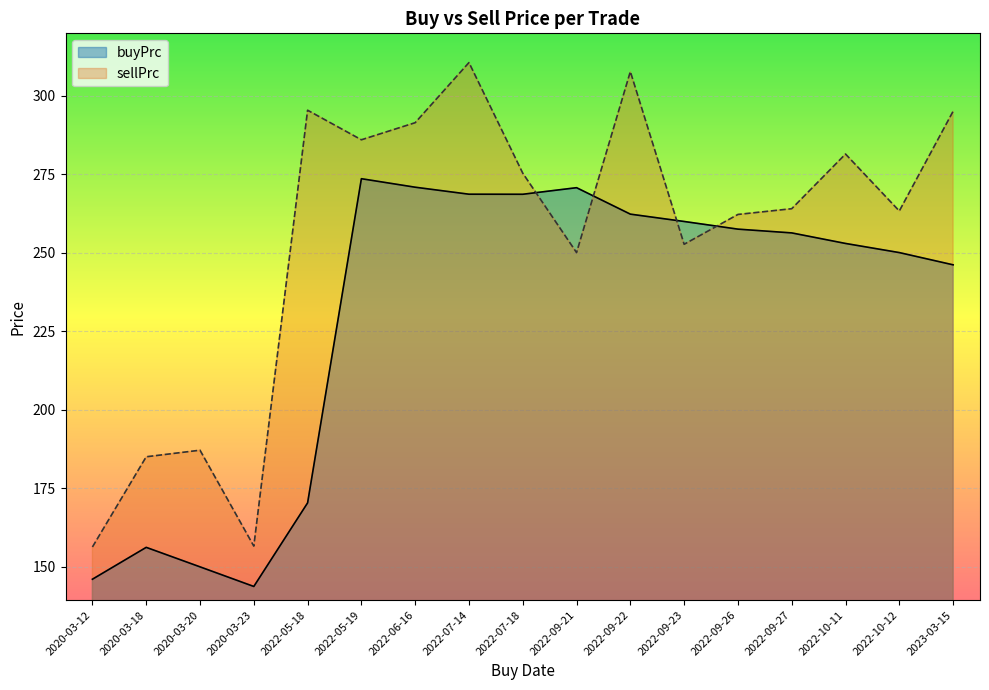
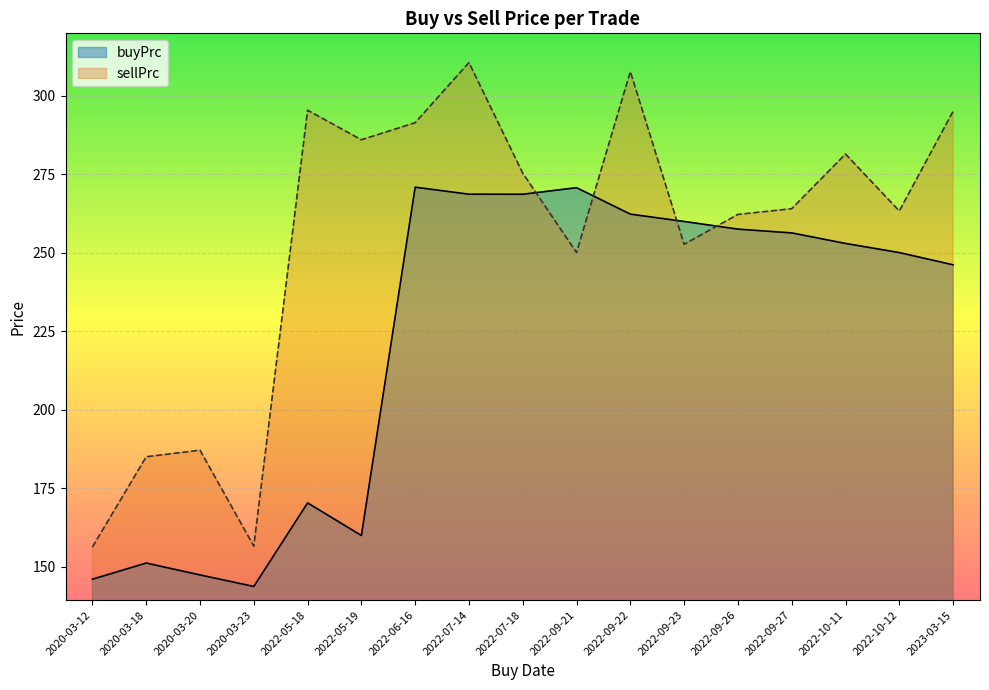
  {
    "buyPrc": {
      "2020-03-12": 146,
-     "2020-03-18": 156,
-     "2020-03-20": 150,
+     "2020-03-18": 151,
+     "2020-03-20": 147,
      "2020-03-23": 144,
      "2022-05-18": 170,
-     "2022-05-19": 274,
+     "2022-05-19": 160,
      "2022-06-16": 271,
      "2022-07-14": 269,
      "2022-07-18": 269,
      "2022-09-21": 271,
      "2022-09-22": 262,
      "2022-09-23": 260,
      "2022-09-26": 258,
      "2022-09-27": 256,
      "2022-10-11": 253,
      "2022-10-12": 250,
      "2023-03-15": 246
    },
    "sellPrc": {
      "2020-03-12": 156,
      "2020-03-18": 185,
      "2020-03-20": 187,
      "2020-03-23": 157,
      "2022-05-18": 295,
      "2022-05-19": 286,
      "2022-06-16": 291,
      "2022-07-14": 311,
      "2022-07-18": 275,
      "2022-09-21": 250,
      "2022-09-22": 308,
      "2022-09-23": 253,
      "2022-09-26": 262,
      "2022-09-27": 264,
      "2022-10-11": 281,
      "2022-10-12": 263,
      "2023-03-15": 295
    }
  }
